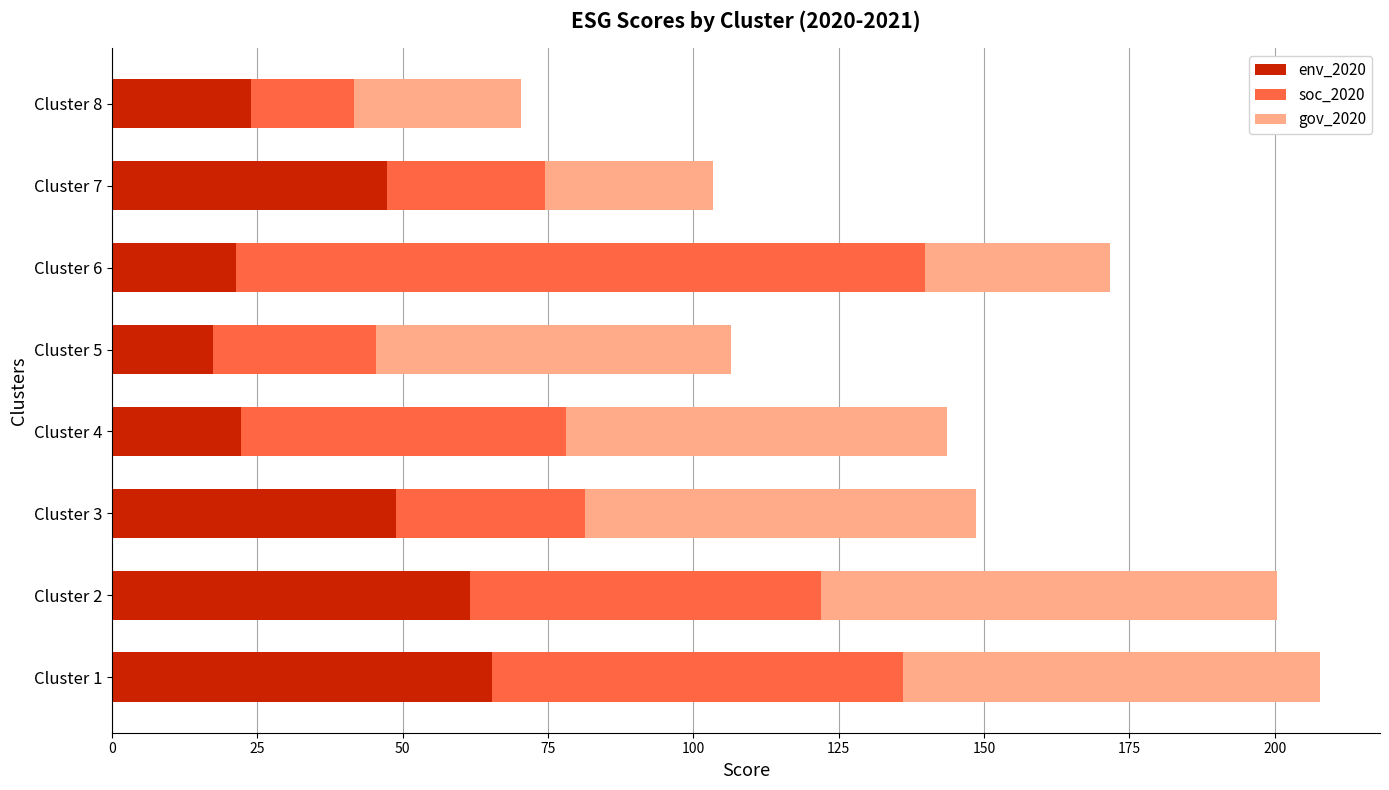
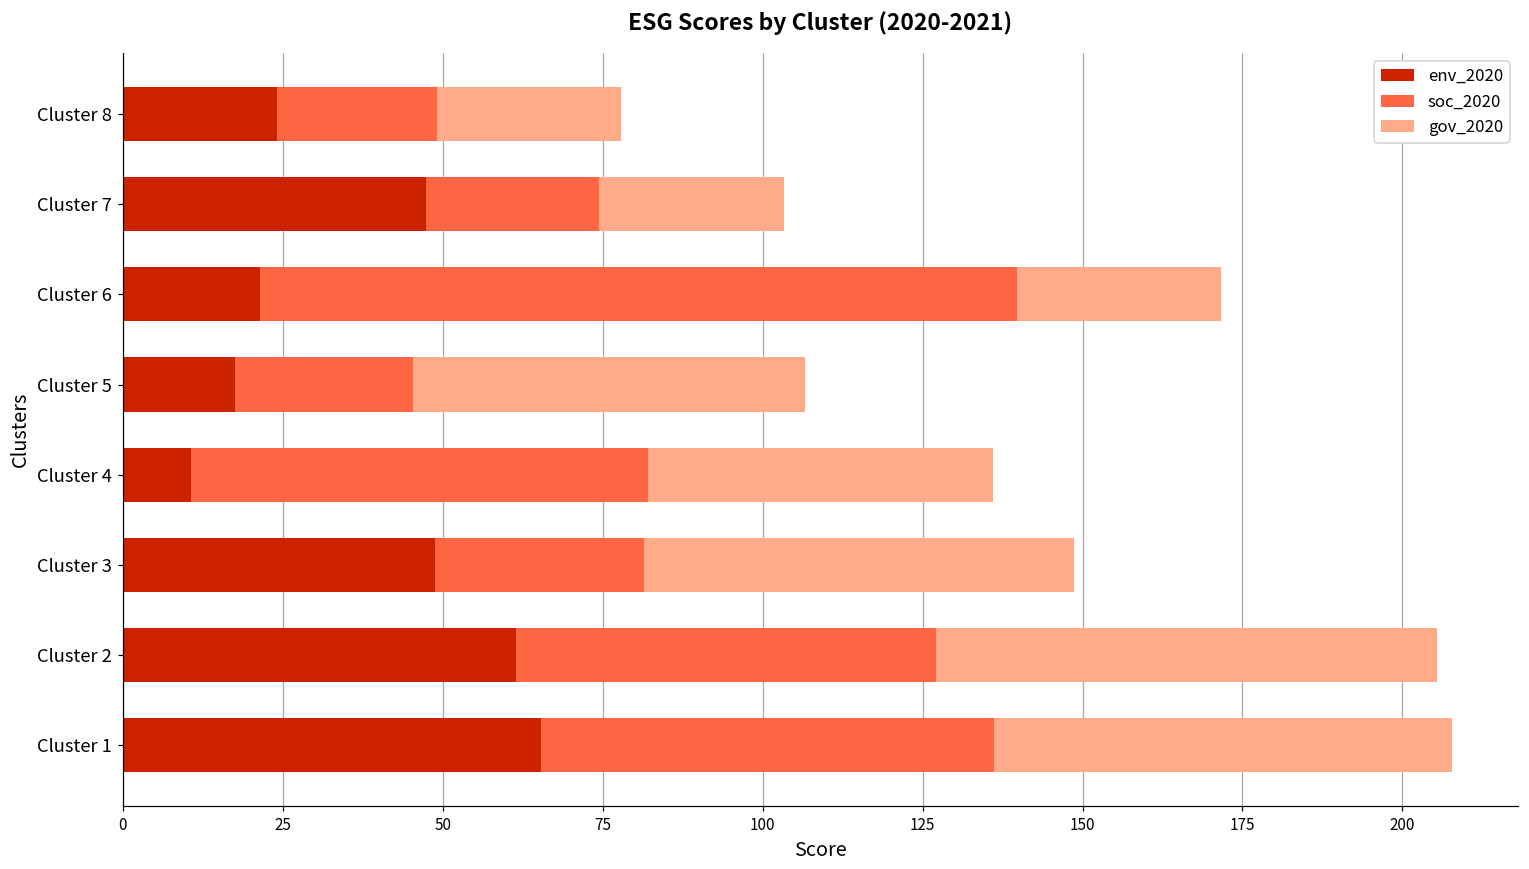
  {
    "env_2020": {
      "Cluster 8": 24,
      "Cluster 7": 47,
      "Cluster 6": 21,
      "Cluster 5": 17,
-     "Cluster 4": 22,
+     "Cluster 4": 11,
      "Cluster 3": 49,
      "Cluster 2": 62,
      "Cluster 1": 65
    },
    "soc_2020": {
-     "Cluster 8": 18,
+     "Cluster 8": 25,
      "Cluster 7": 27,
      "Cluster 6": 118,
      "Cluster 5": 28,
-     "Cluster 4": 56,
+     "Cluster 4": 71,
      "Cluster 3": 33,
-     "Cluster 2": 60,
+     "Cluster 2": 66,
      "Cluster 1": 71
    },
    "gov_2020": {
      "Cluster 8": 29,
      "Cluster 7": 29,
      "Cluster 6": 32,
      "Cluster 5": 61,
-     "Cluster 4": 66,
+     "Cluster 4": 54,
      "Cluster 3": 67,
      "Cluster 2": 78,
      "Cluster 1": 72
    }
  }
